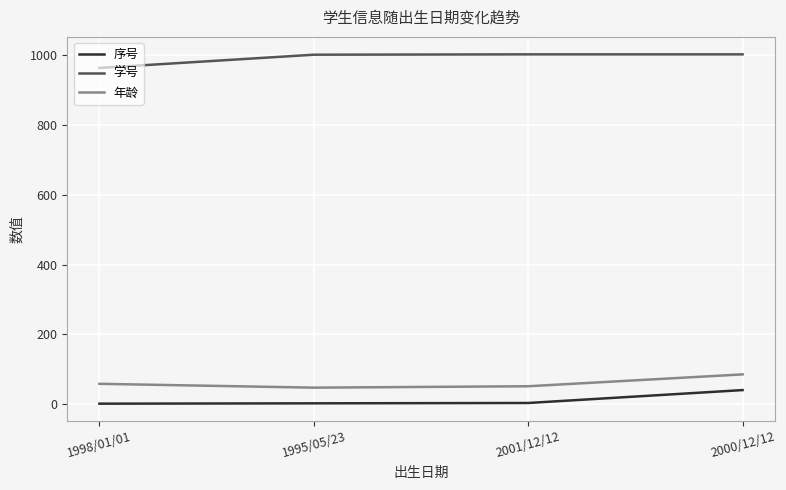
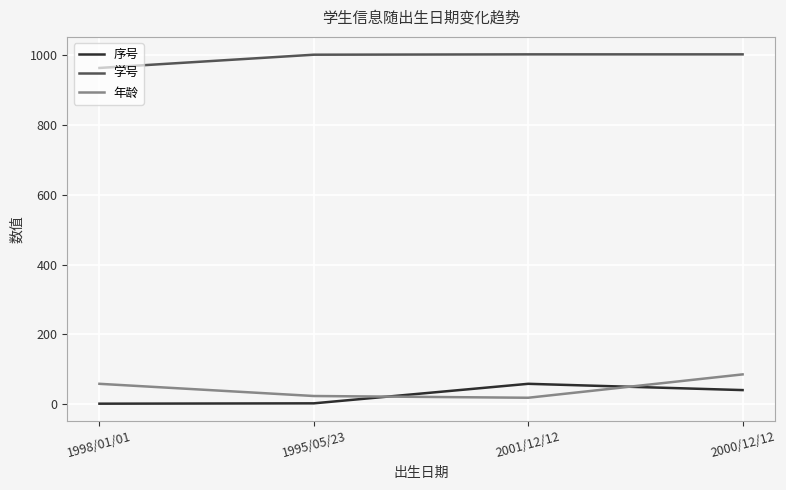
  {
    "序号": {
      "1998/01/01": 0,
      "1995/05/23": 0,
-     "2001/12/12": 0,
+     "2001/12/12": 60,
      "2000/12/12": 40
    },
    "学号": {
      "1995/05/23": 1000,
      "2001/12/12": 1000,
      "2000/12/12": 1000
    },
    "年龄": {
      "1998/01/01": 60,
-     "1995/05/23": 50,
-     "2001/12/12": 50,
+     "1995/05/23": 20,
+     "2001/12/12": 20,
      "2000/12/12": 90
    }
  }
